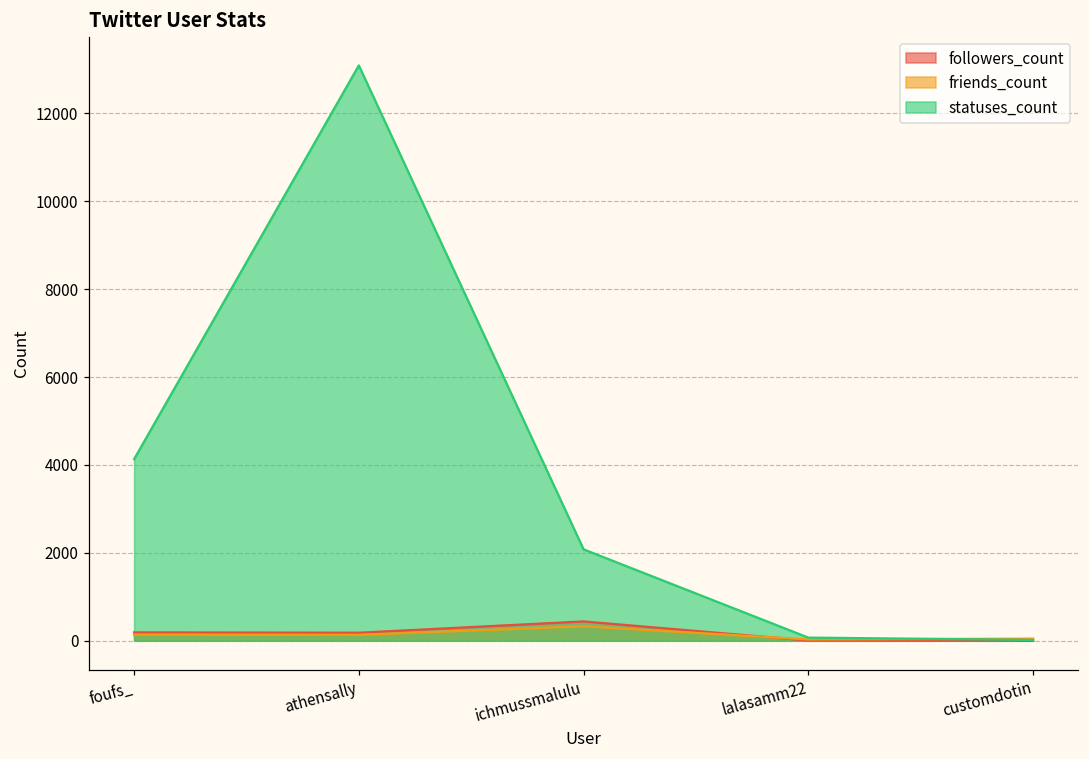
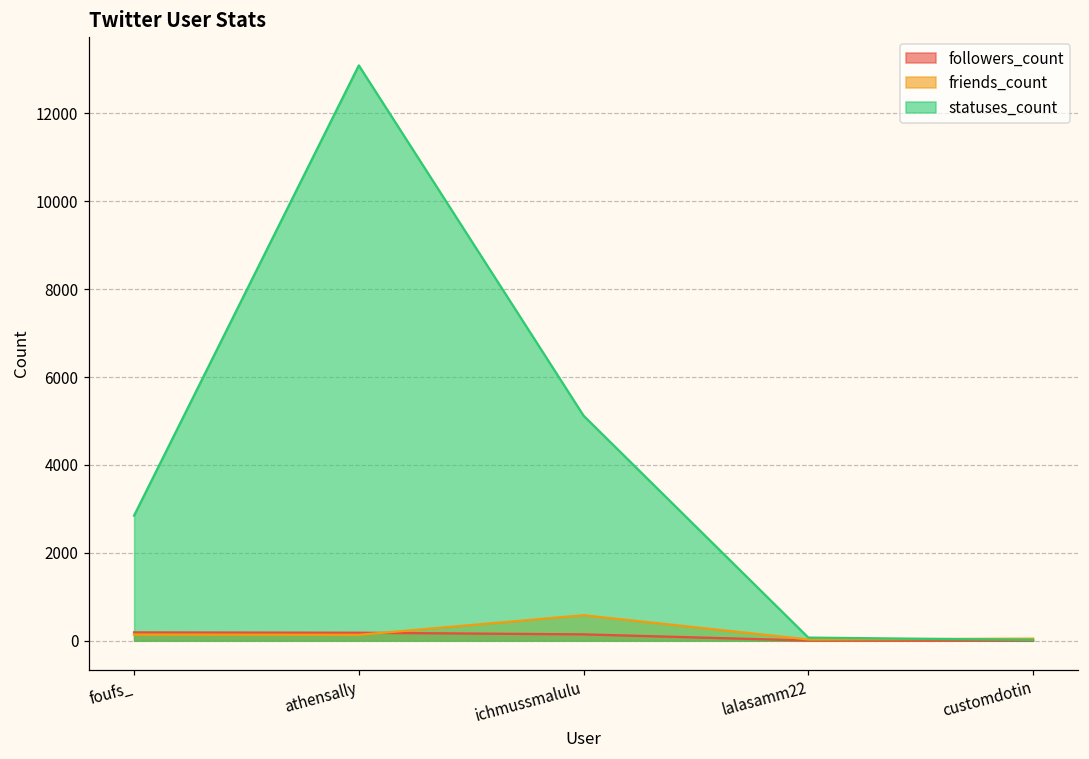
  {
    "followers_count": {
-     "ichmussmalulu": 400
+     "ichmussmalulu": 100
    },
    "friends_count": {
-     "ichmussmalulu": 300
+     "ichmussmalulu": 600
    },
    "statuses_count": {
-     "foufs_": 4100,
+     "foufs_": 2800,
      "athensally": 13100,
-     "ichmussmalulu": 2100
+     "ichmussmalulu": 5100
    }
  }
